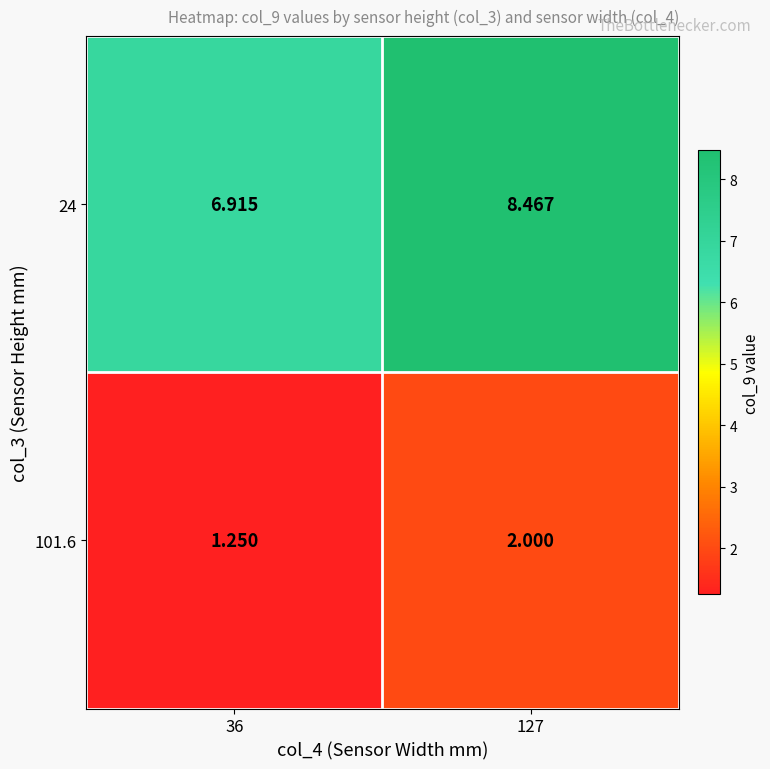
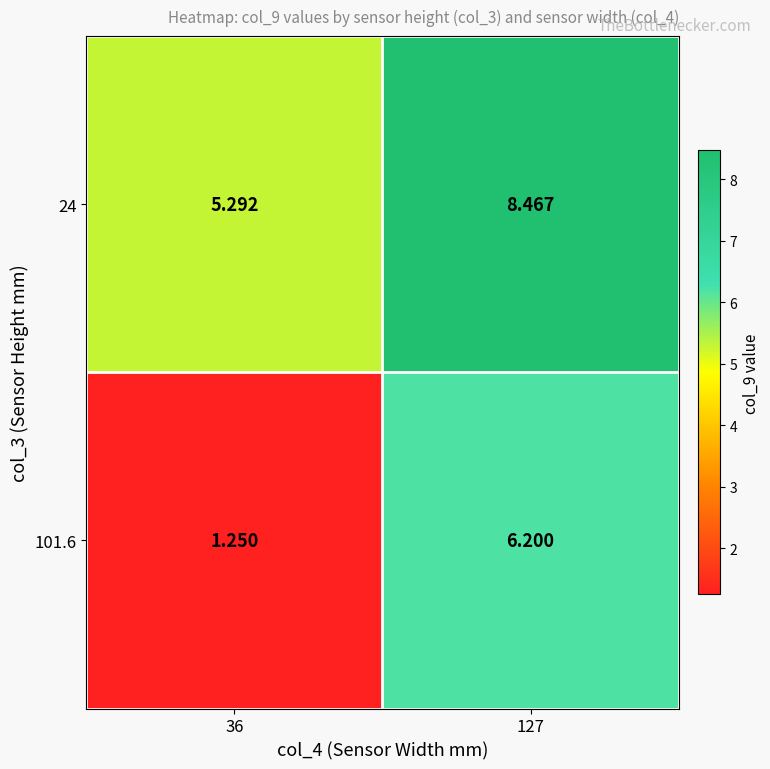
  {
    "24": {
-     "36": 6.915,
+     "36": 5.292,
      "127": 8.467
    },
    "101.6": {
      "36": 1.250,
-     "127": 2.000
+     "127": 6.200
    }
  }
